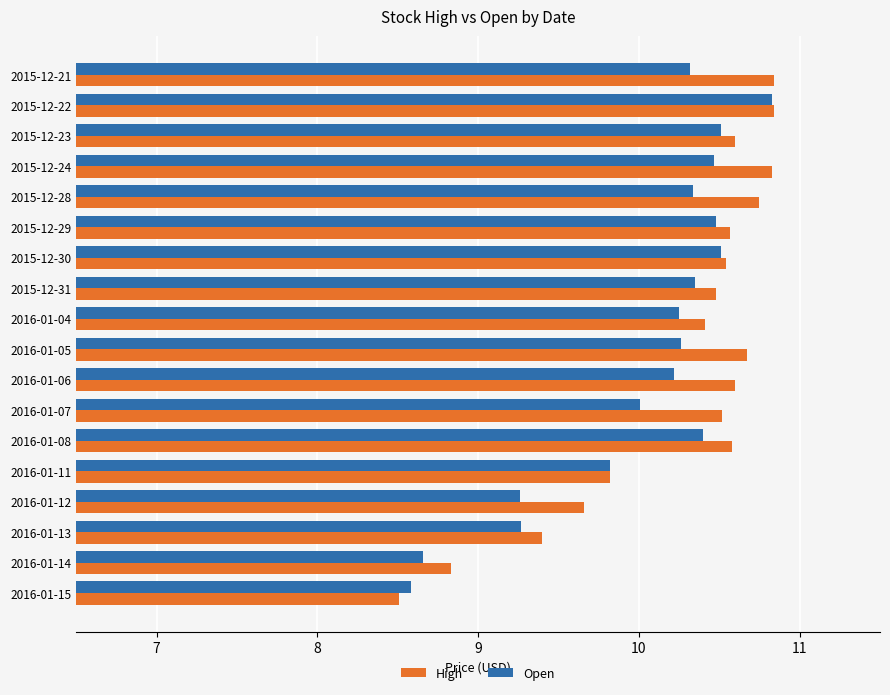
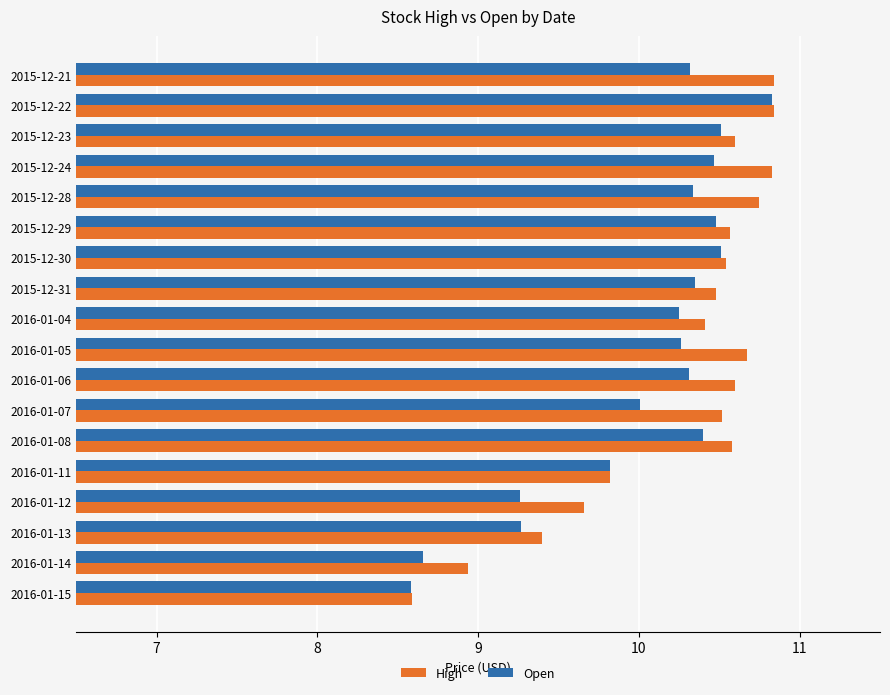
  {
    "High": {
      "2015-12-21": 10.84,
      "2015-12-22": 10.84,
      "2015-12-23": 10.60,
      "2015-12-24": 10.83,
      "2015-12-28": 10.75,
      "2015-12-29": 10.57,
      "2015-12-30": 10.54,
      "2015-12-31": 10.48,
      "2016-01-04": 10.41,
      "2016-01-05": 10.67,
      "2016-01-06": 10.60,
      "2016-01-07": 10.52,
      "2016-01-08": 10.58,
      "2016-01-11": 9.82,
      "2016-01-12": 9.66,
      "2016-01-13": 9.40,
-     "2016-01-14": 8.83,
-     "2016-01-15": 8.51
+     "2016-01-14": 8.94,
+     "2016-01-15": 8.59
    },
    "Open": {
      "2015-12-21": 10.32,
      "2015-12-22": 10.83,
      "2015-12-23": 10.51,
      "2015-12-24": 10.47,
      "2015-12-28": 10.34,
      "2015-12-29": 10.48,
      "2015-12-30": 10.51,
      "2015-12-31": 10.35,
      "2016-01-04": 10.25,
      "2016-01-05": 10.26,
-     "2016-01-06": 10.22,
+     "2016-01-06": 10.31,
      "2016-01-07": 10.01,
      "2016-01-08": 10.40,
      "2016-01-11": 9.82,
      "2016-01-12": 9.26,
      "2016-01-13": 9.27,
      "2016-01-14": 8.66,
      "2016-01-15": 8.58
    }
  }
